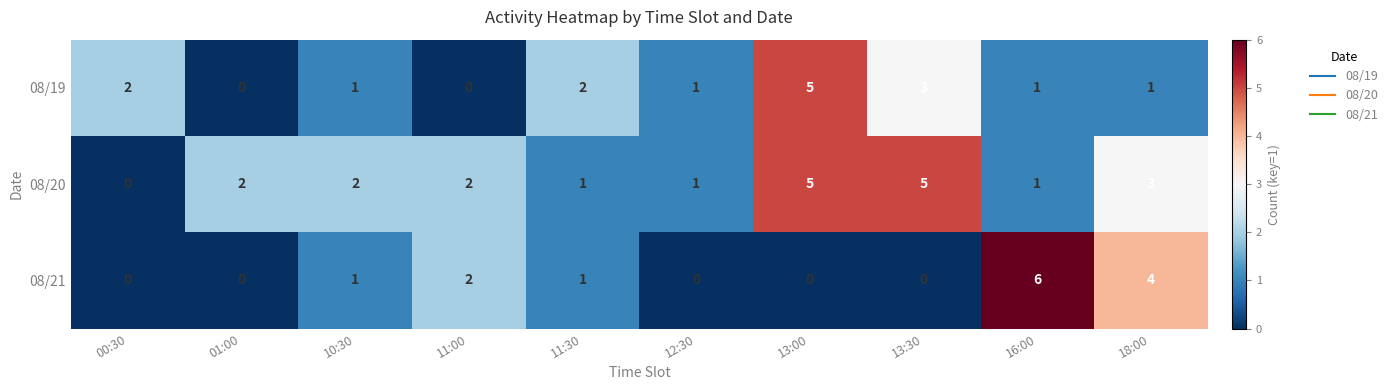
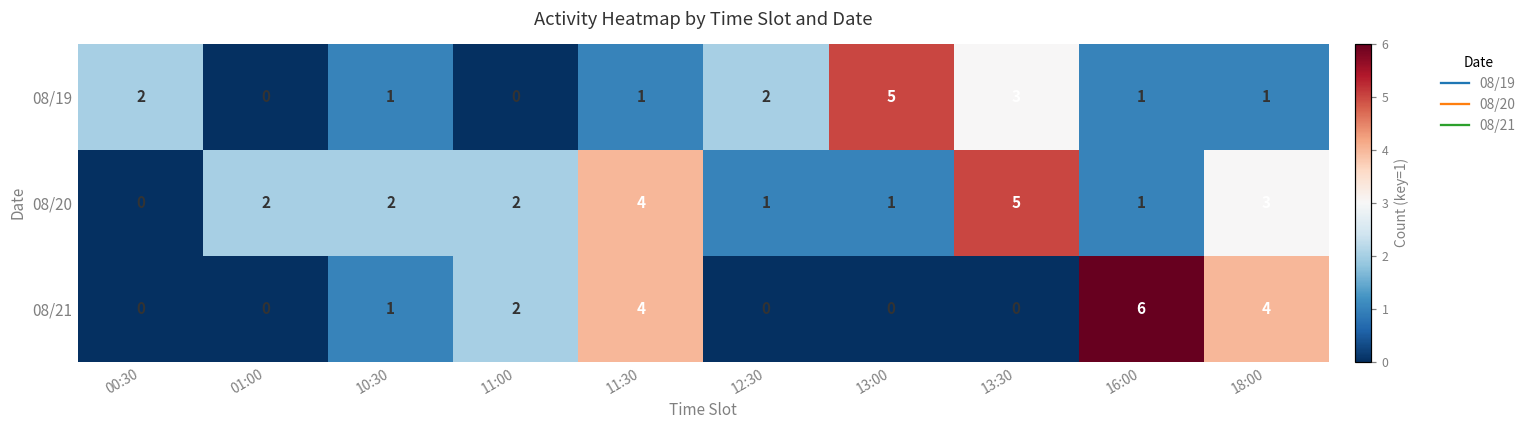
  {
    "08/19": {
      "00:30": 2,
      "10:30": 1,
-     "11:30": 2,
-     "12:30": 1,
+     "11:30": 1,
+     "12:30": 2,
      "13:00": 5,
      "16:00": 1,
      "18:00": 1
    },
    "08/20": {
      "01:00": 2,
      "10:30": 2,
      "11:00": 2,
-     "11:30": 1,
+     "11:30": 4,
      "12:30": 1,
-     "13:00": 5,
+     "13:00": 1,
      "13:30": 5,
      "16:00": 1
    },
    "08/21": {
      "10:30": 1,
      "11:00": 2,
-     "11:30": 1,
+     "11:30": 4,
      "16:00": 6,
      "18:00": 4
    }
  }
